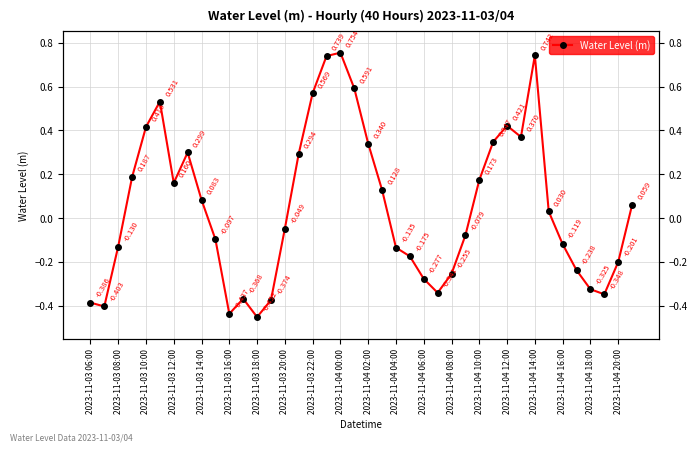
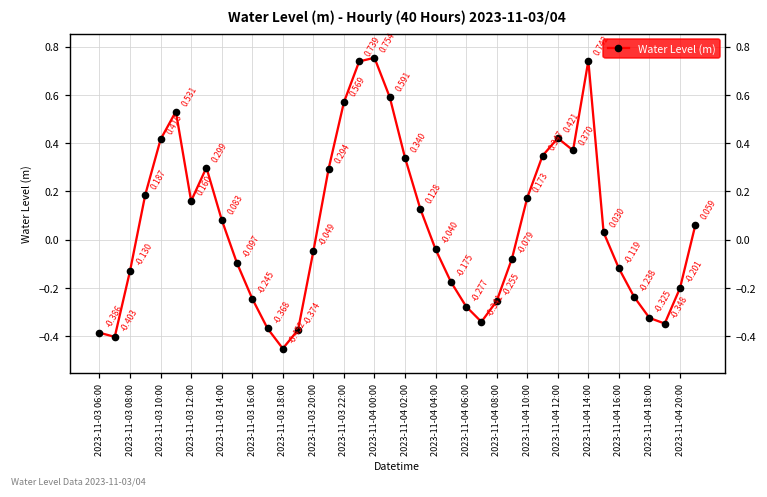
  {
    "2023-11-03 08:00": -0.130,
    "2023-11-03 12:00": 0.160,
    "2023-11-03 14:00": 0.083,
-   "2023-11-03 16:00": -0.437,
+   "2023-11-03 16:00": -0.245,
    "2023-11-03 20:00": -0.049,
    "2023-11-03 22:00": 0.569,
    "2023-11-04 00:00": 0.754,
    "2023-11-04 02:00": 0.340,
-   "2023-11-04 04:00": -0.135,
+   "2023-11-04 04:00": -0.040,
    "2023-11-04 06:00": -0.277,
    "2023-11-04 08:00": -0.255,
    "2023-11-04 10:00": 0.173,
    "2023-11-04 12:00": 0.421,
    "2023-11-04 16:00": -0.119,
    "2023-11-04 20:00": -0.201
  }
